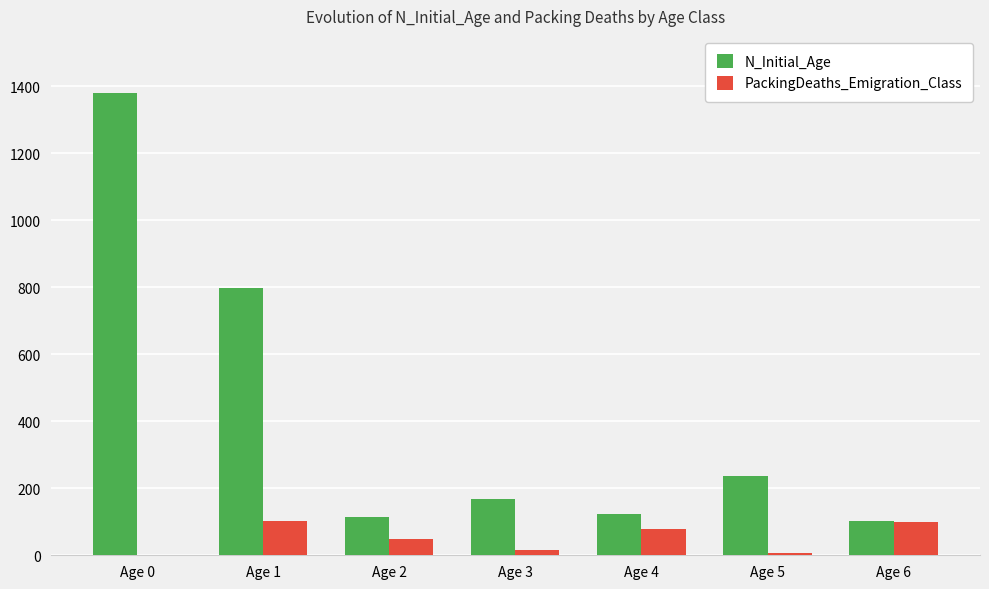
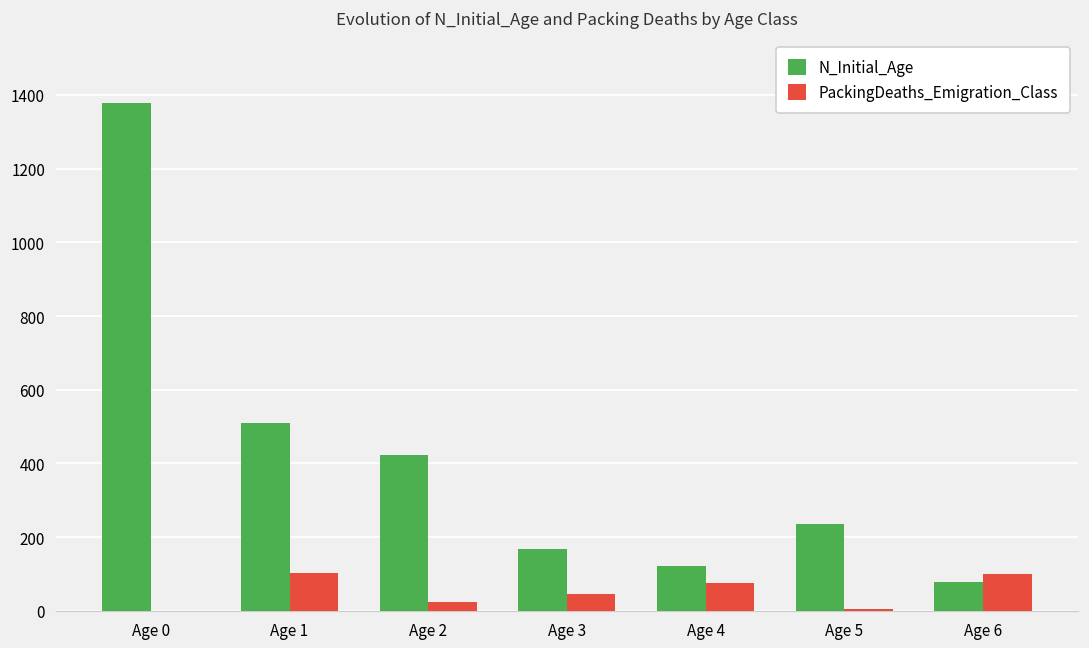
  {
    "N_Initial_Age": {
      "Age 0": 1380,
-     "Age 1": 800,
-     "Age 2": 110,
+     "Age 1": 510,
+     "Age 2": 420,
      "Age 3": 170,
      "Age 4": 120,
      "Age 5": 240,
-     "Age 6": 100
+     "Age 6": 80
    },
    "PackingDeaths_Emigration_Class": {
      "Age 0": 0,
      "Age 1": 100,
-     "Age 2": 50,
-     "Age 3": 20,
+     "Age 2": 20,
+     "Age 3": 50,
      "Age 4": 80,
      "Age 6": 100
    }
  }
